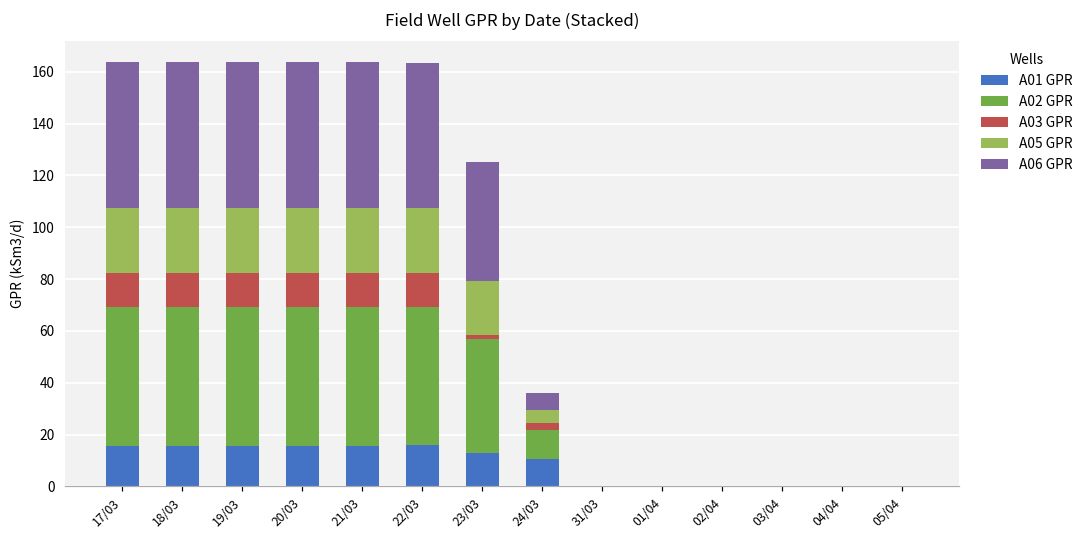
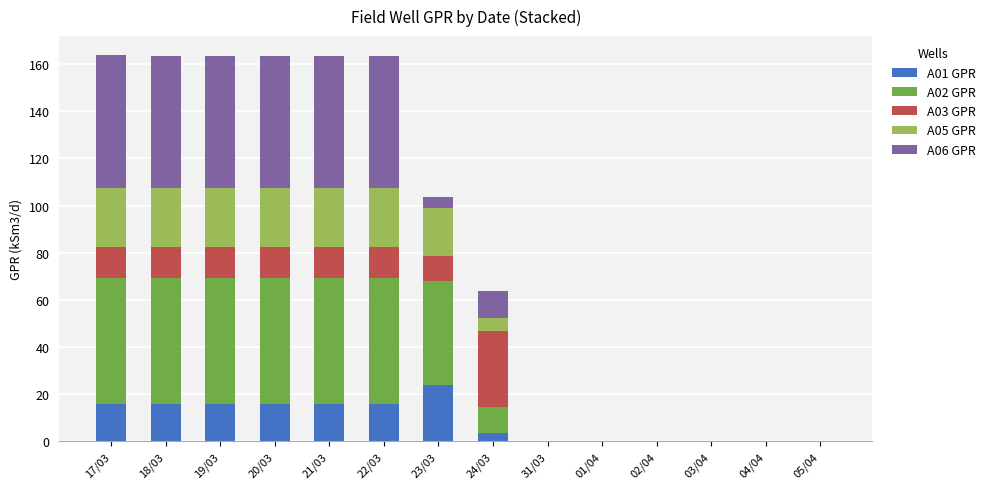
  {
    "A01 GPR": {
      "17/03": 16,
      "18/03": 16,
      "19/03": 16,
      "20/03": 16,
      "21/03": 16,
      "22/03": 16,
-     "23/03": 13,
-     "24/03": 11,
+     "23/03": 24,
+     "24/03": 3,
      "31/03": 0,
      "01/04": 0,
      "02/04": 0,
      "03/04": 0,
      "04/04": 0,
      "05/04": 0
    },
    "A03 GPR": {
      "17/03": 13,
      "18/03": 13,
      "19/03": 13,
      "20/03": 13,
      "21/03": 13,
      "22/03": 13,
-     "23/03": 2,
-     "24/03": 3,
+     "23/03": 11,
+     "24/03": 32,
      "31/03": 0,
      "01/04": 0,
      "02/04": 0,
      "03/04": 0,
      "04/04": 0,
      "05/04": 0
    },
    "A06 GPR": {
      "17/03": 56,
      "18/03": 56,
      "19/03": 56,
      "20/03": 56,
      "21/03": 56,
      "22/03": 56,
-     "23/03": 46,
-     "24/03": 7,
+     "23/03": 5,
+     "24/03": 12,
      "31/03": 0,
      "01/04": 0,
      "02/04": 0,
      "03/04": 0,
      "04/04": 0,
      "05/04": 0
    }
  }
